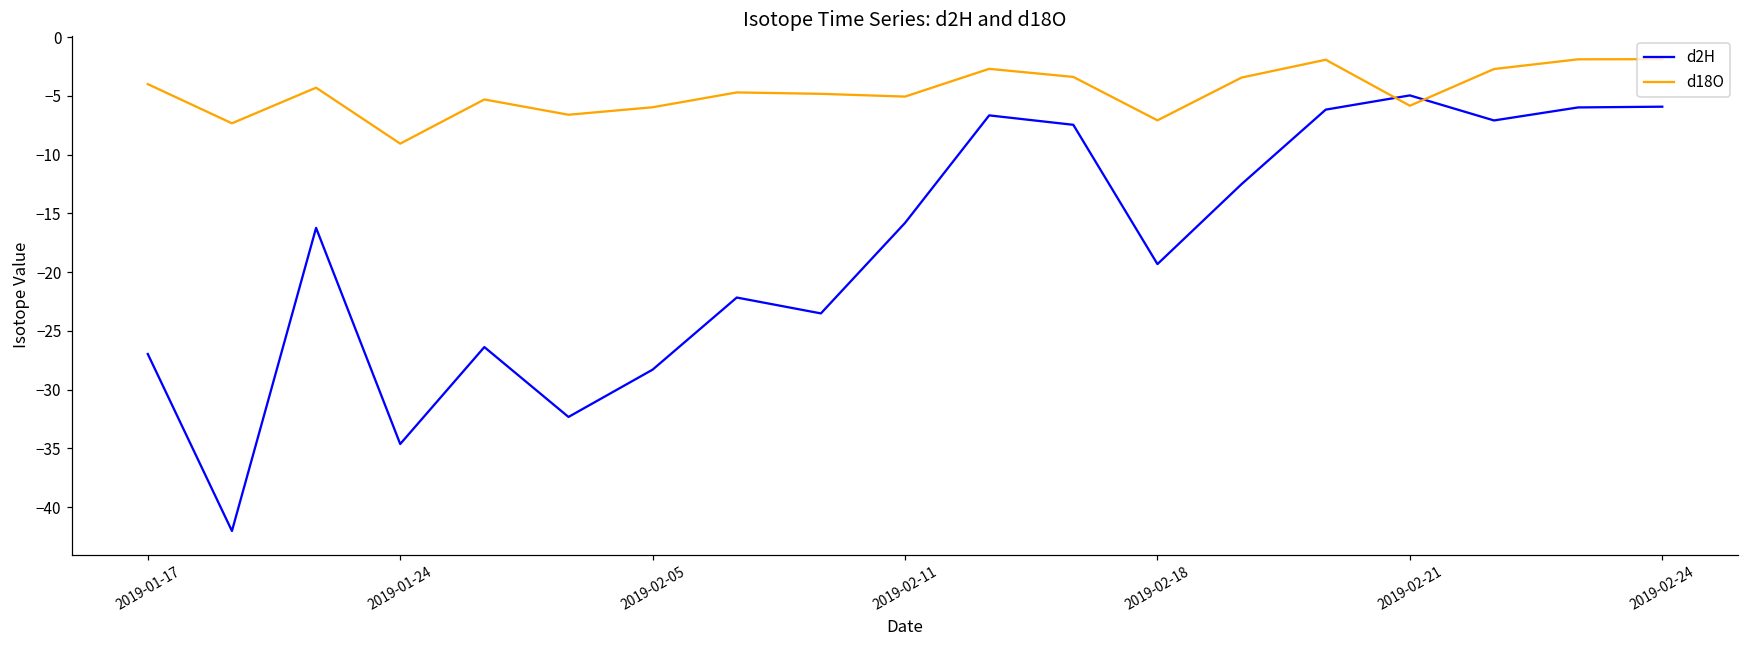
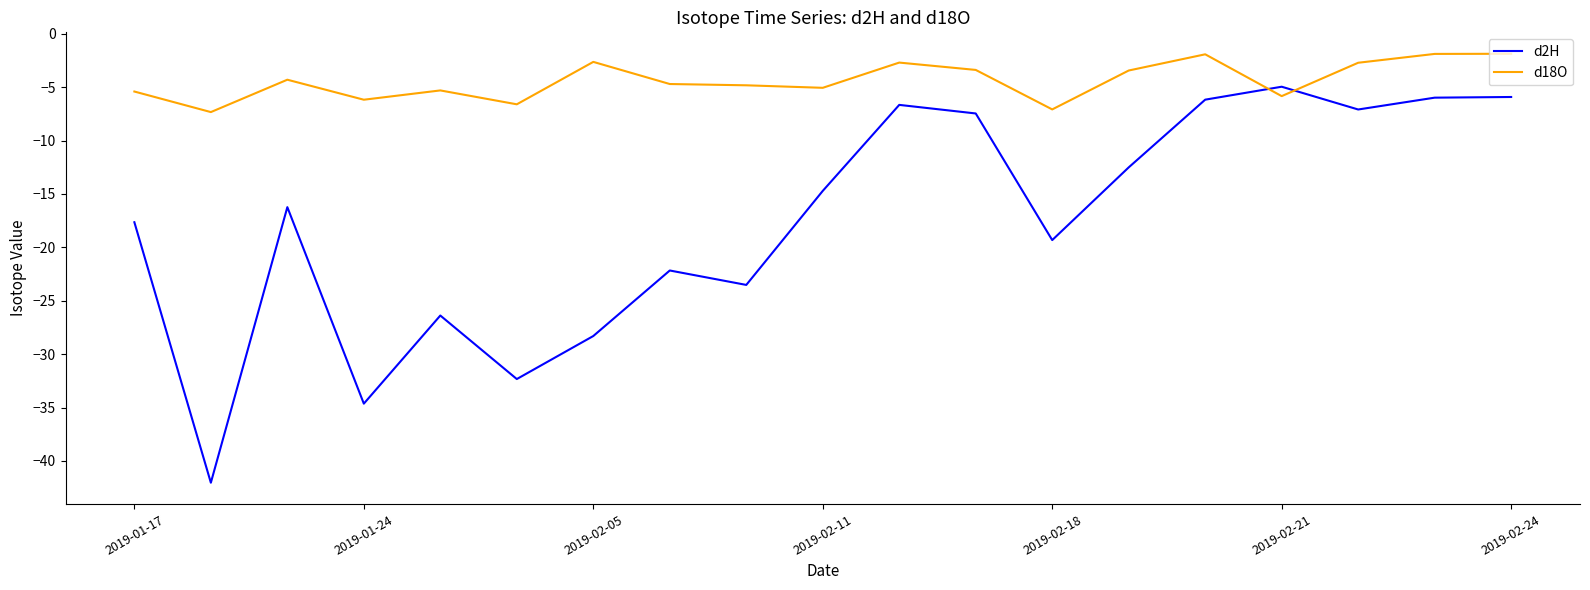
  {
    "d2H": {
-     "2019-01-17": -27.0,
+     "2019-01-17": -17.6,
      "2019-01-24": -34.6,
      "2019-02-05": -28.3,
-     "2019-02-11": -15.8,
+     "2019-02-11": -14.7,
      "2019-02-18": -19.3,
      "2019-02-21": -5.0,
      "2019-02-24": -5.9
    },
    "d18O": {
-     "2019-01-17": -4.0,
-     "2019-01-24": -9.1,
-     "2019-02-05": -6.0,
+     "2019-01-17": -5.4,
+     "2019-01-24": -6.2,
+     "2019-02-05": -2.6,
      "2019-02-11": -5.1,
      "2019-02-18": -7.1,
      "2019-02-21": -5.8
    }
  }
